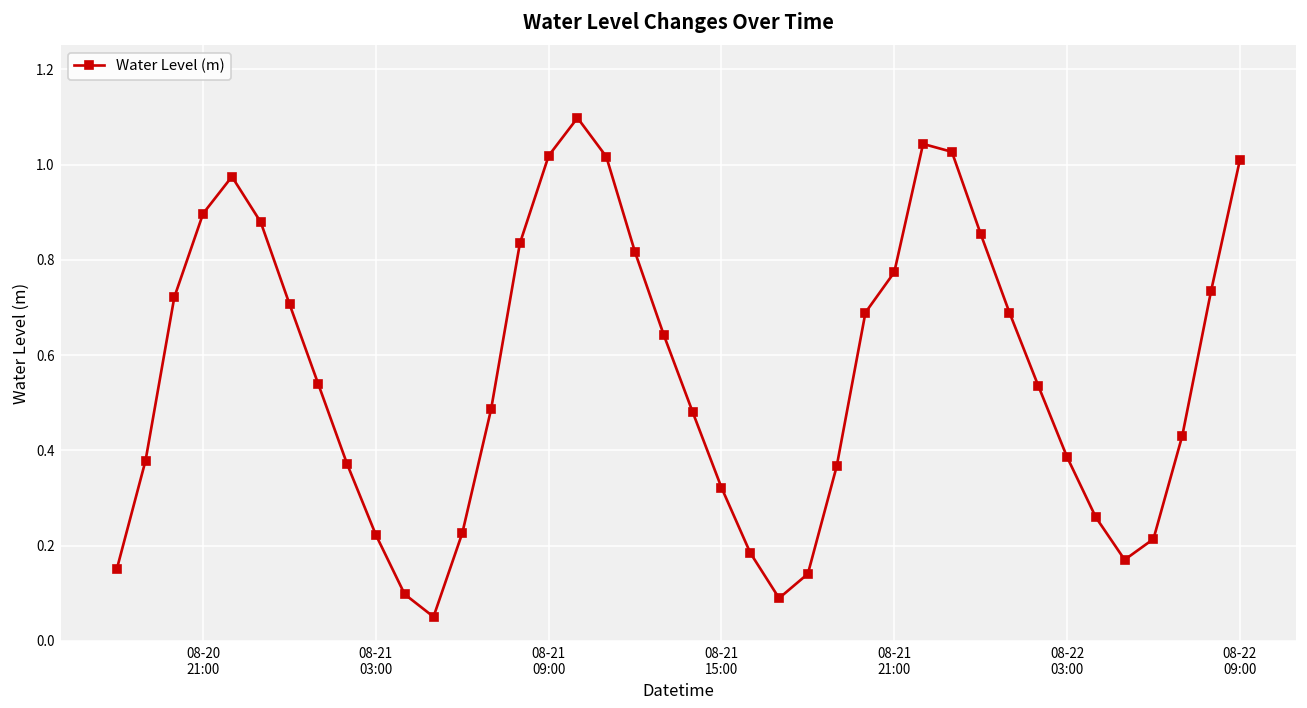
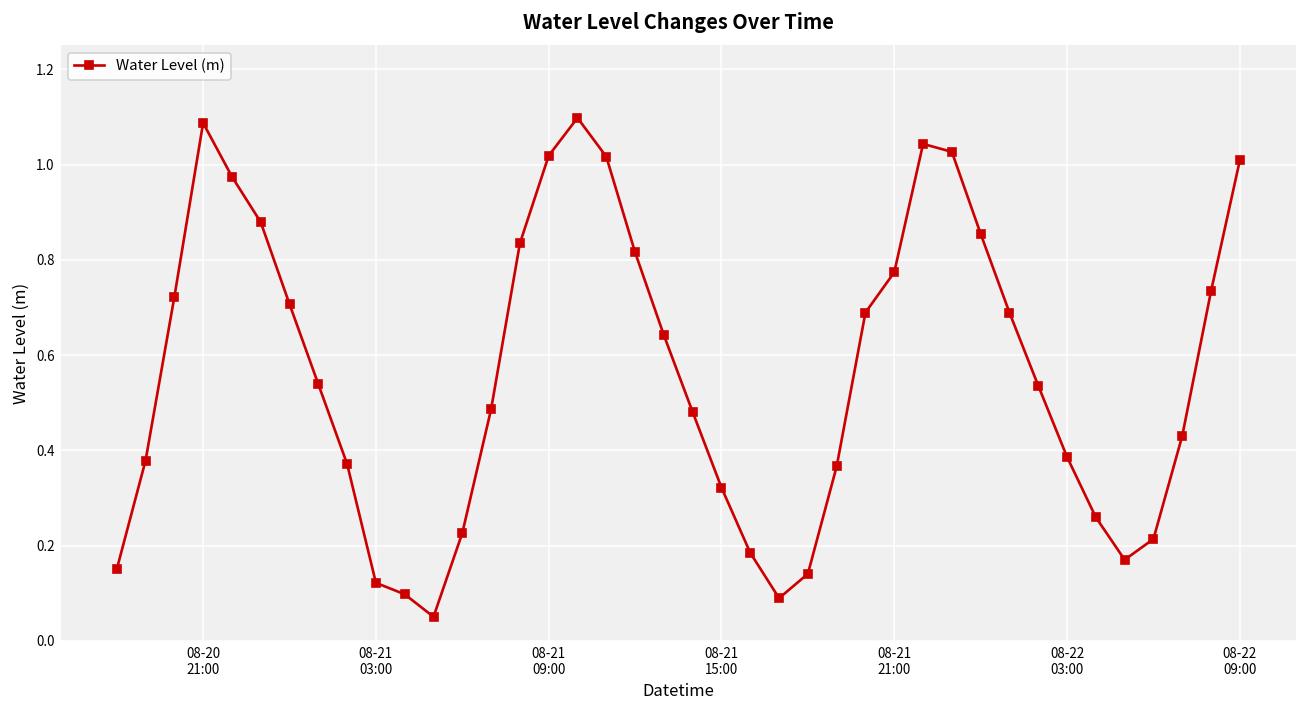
  {
-   "08-20 21:00": 0.90,
-   "08-21 03:00": 0.22,
+   "08-20 21:00": 1.09,
+   "08-21 03:00": 0.12,
    "08-21 09:00": 1.02,
    "08-21 15:00": 0.32,
    "08-21 21:00": 0.77,
    "08-22 03:00": 0.39,
    "08-22 09:00": 1.01
  }
